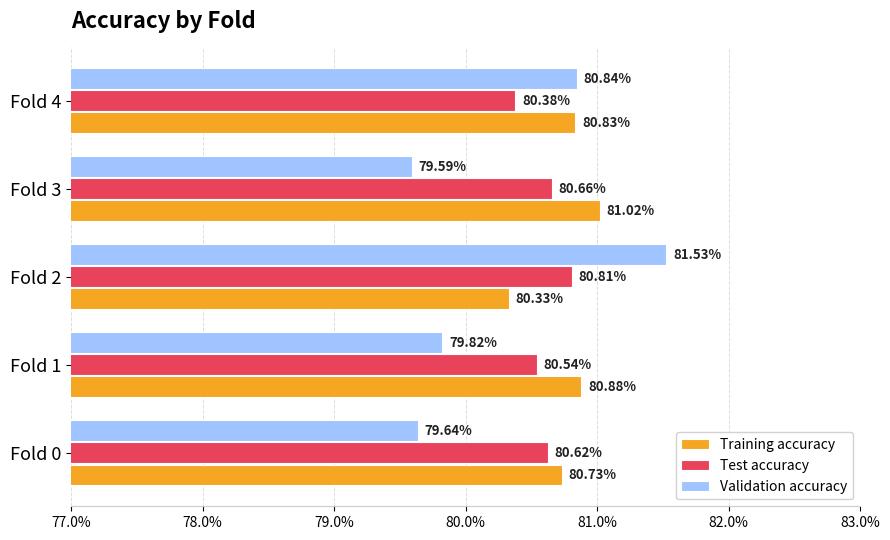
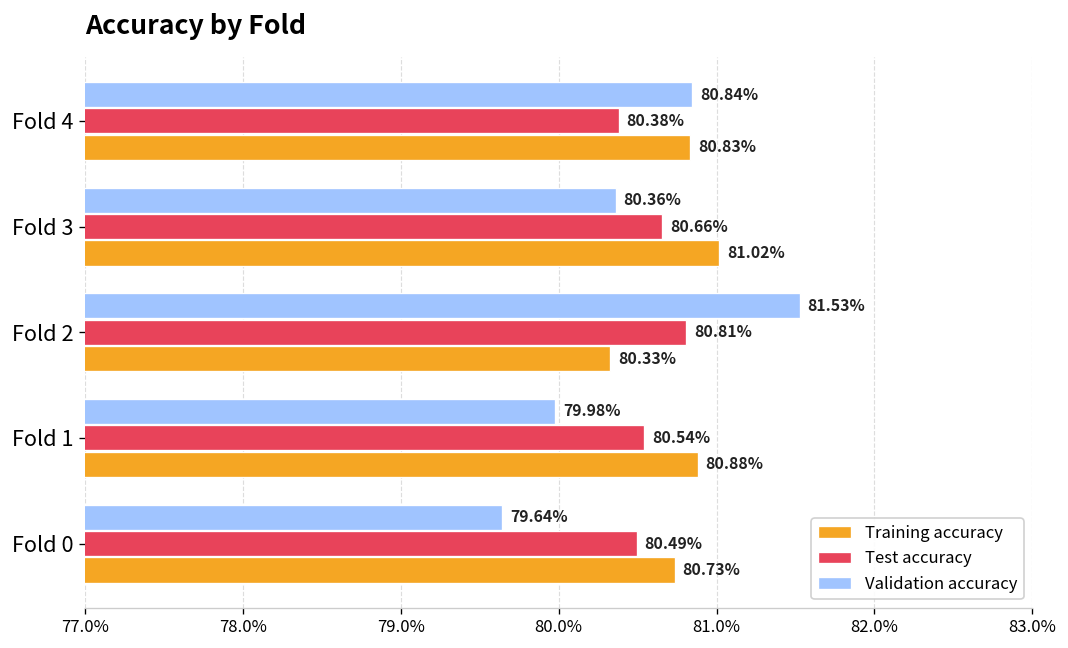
  {
    "Training accuracy": {
      "Fold 4": "80.83%",
      "Fold 3": "81.02%",
      "Fold 2": "80.33%",
      "Fold 1": "80.88%",
      "Fold 0": "80.73%"
    },
    "Test accuracy": {
      "Fold 4": "80.38%",
      "Fold 3": "80.66%",
      "Fold 2": "80.81%",
      "Fold 1": "80.54%",
-     "Fold 0": "80.62%"
+     "Fold 0": "80.49%"
    },
    "Validation accuracy": {
      "Fold 4": "80.84%",
-     "Fold 3": "79.59%",
+     "Fold 3": "80.36%",
      "Fold 2": "81.53%",
-     "Fold 1": "79.82%",
+     "Fold 1": "79.98%",
      "Fold 0": "79.64%"
    }
  }
